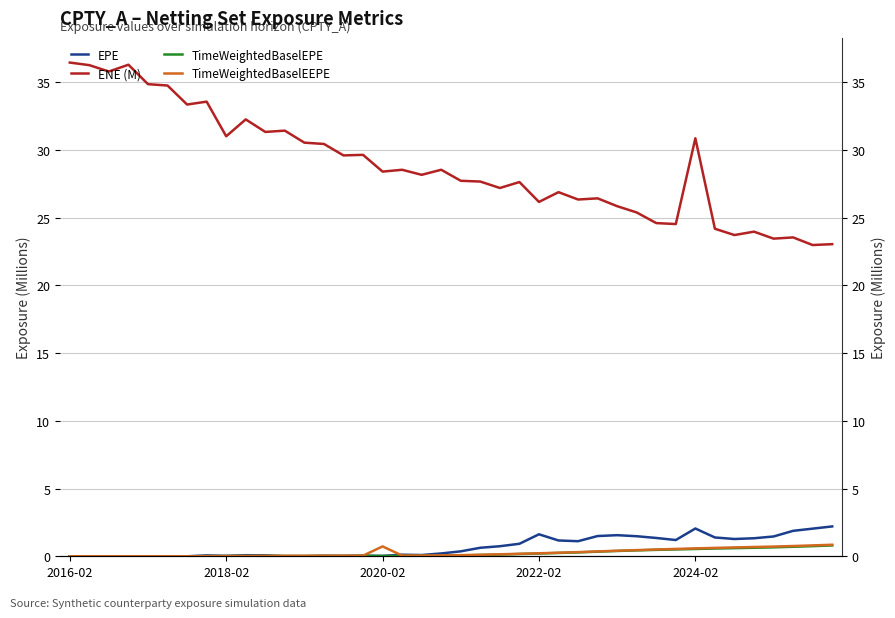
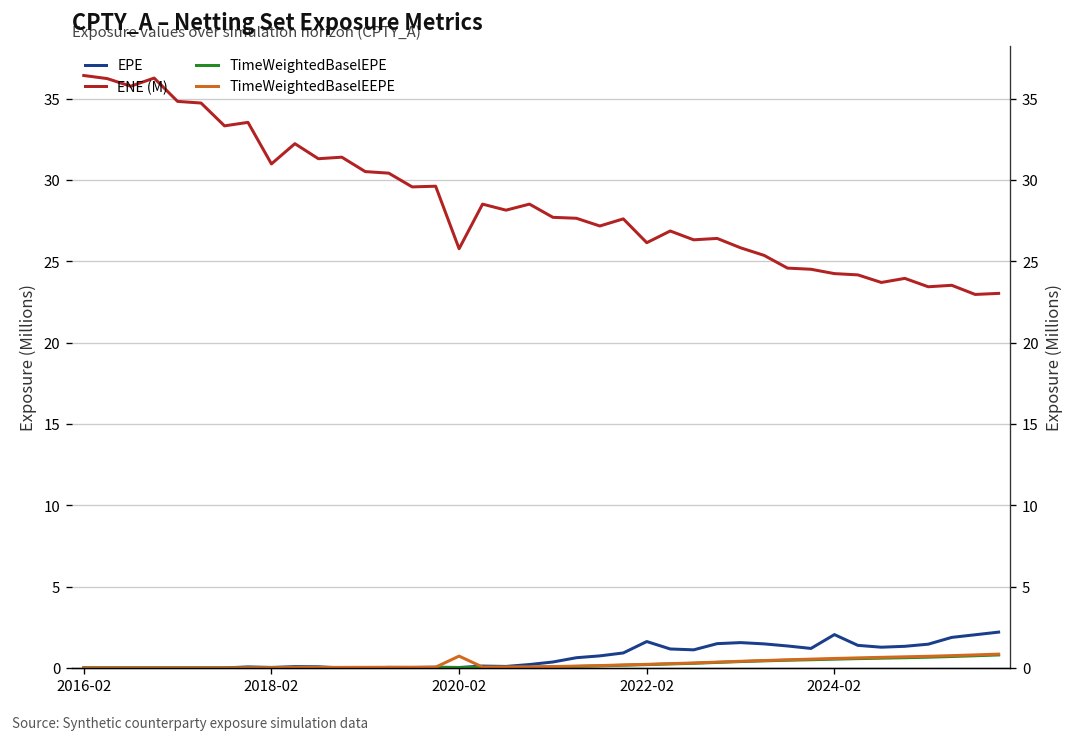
  {
    "EPE": {
      "2022-02": 1.6,
      "2024-02": 2.1
    },
    "ENE (M)": {
      "2016-02": 36.4,
      "2018-02": 31.0,
-     "2020-02": 28.4,
+     "2020-02": 25.8,
      "2022-02": 26.2,
-     "2024-02": 30.8
+     "2024-02": 24.2
    },
    "TimeWeightedBaselEEPE": {
      "2020-02": 0.7
    }
  }
